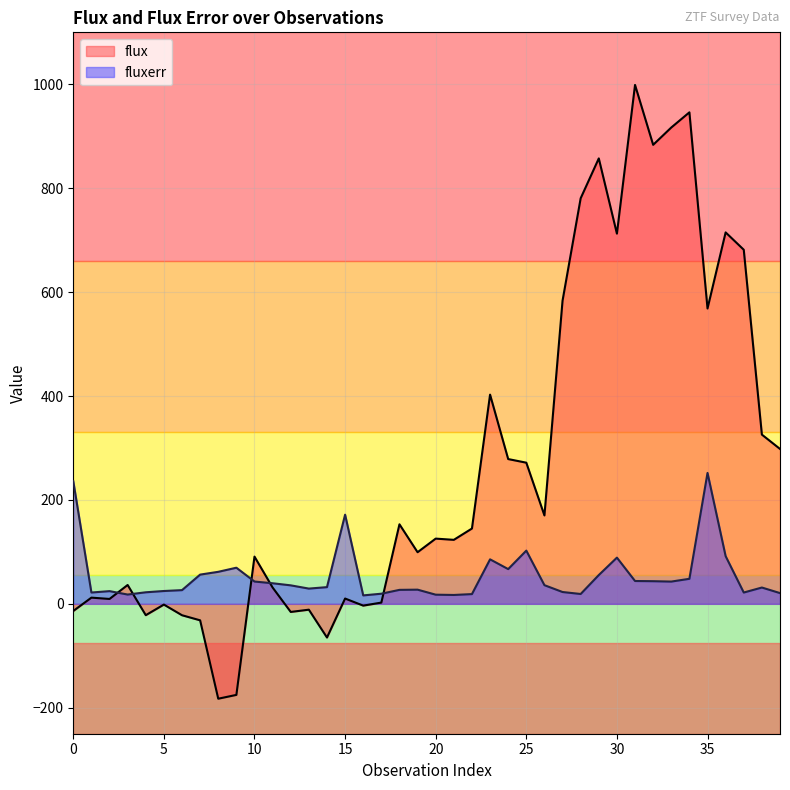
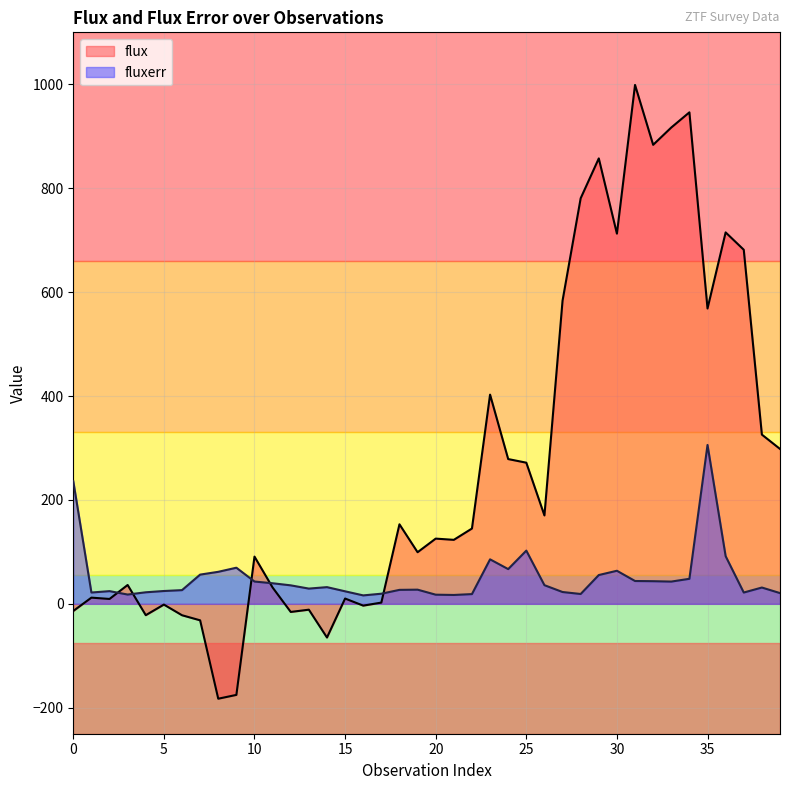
  {
    "fluxerr": {
      "0": 240,
      "5": 20,
      "10": 40,
-     "15": 170,
+     "15": 20,
      "20": 20,
      "25": 100,
-     "30": 90,
-     "35": 250
+     "30": 60,
+     "35": 310
    }
  }
